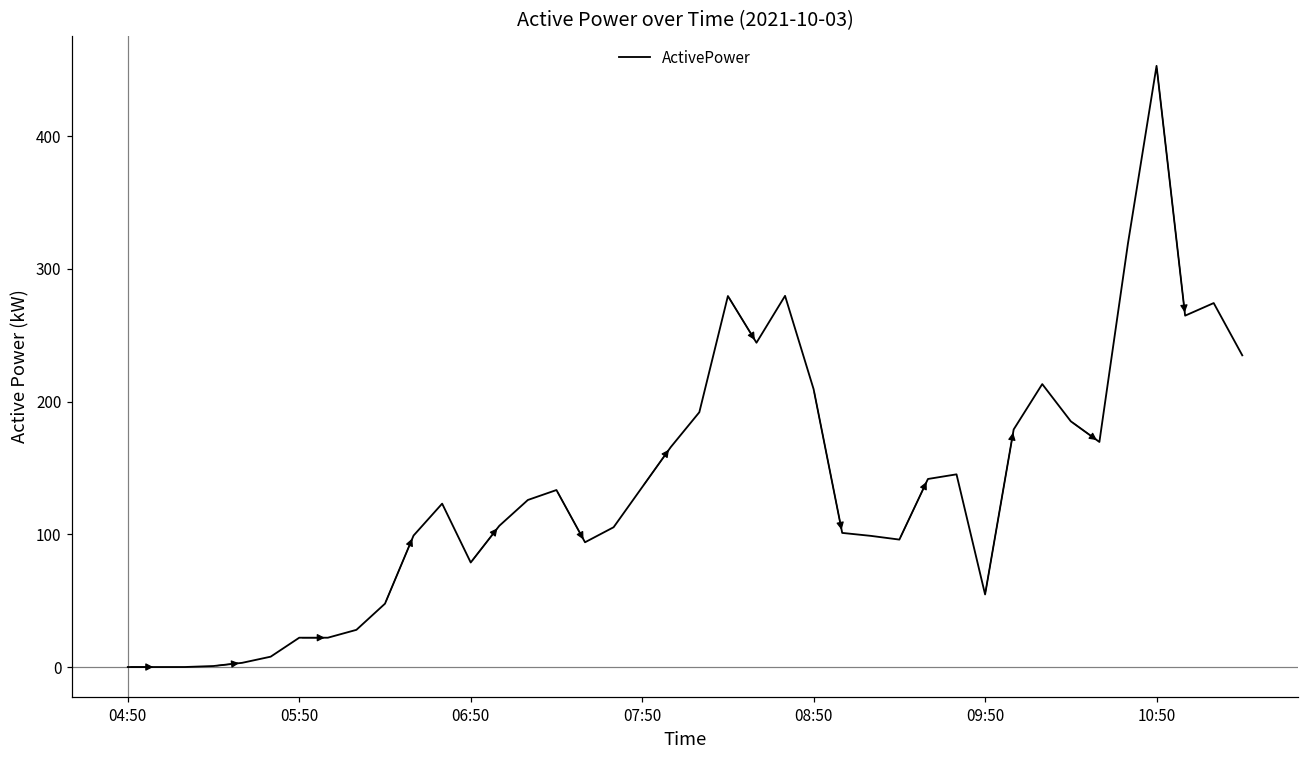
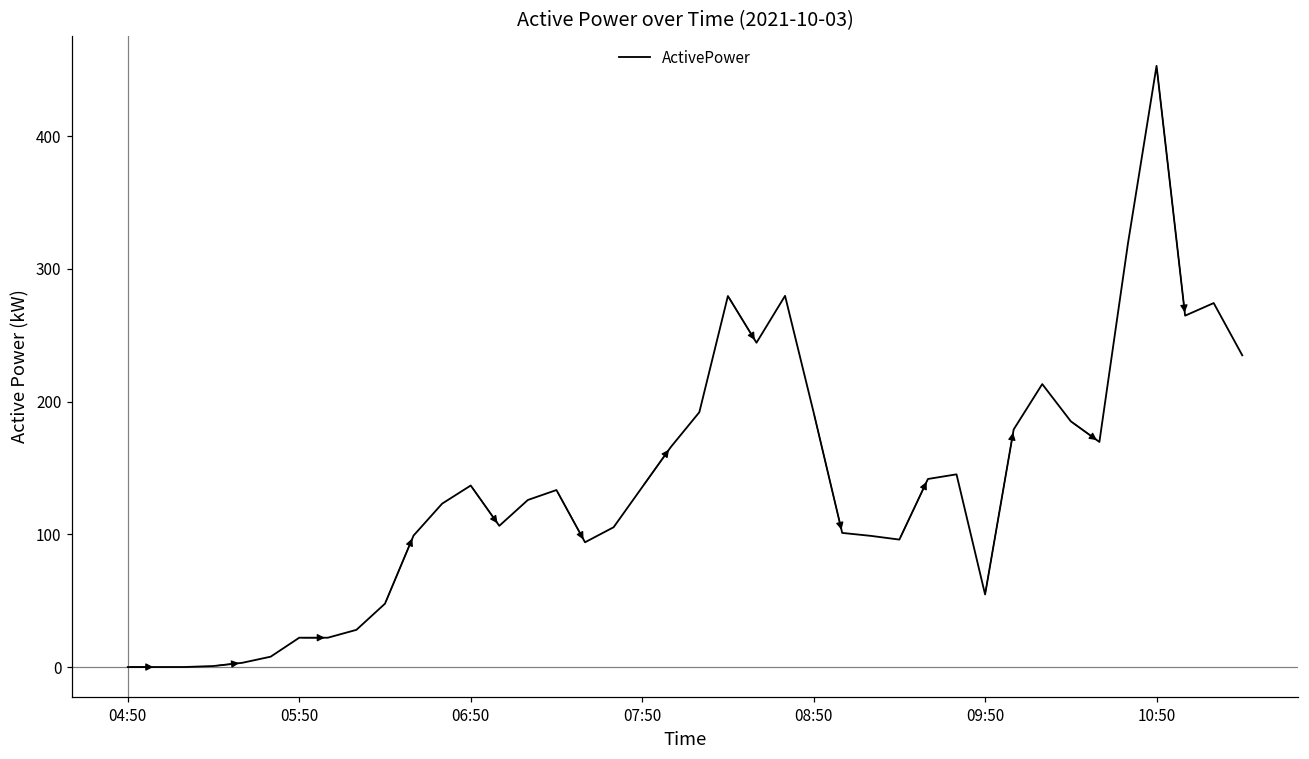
  {
    "04:50": 0,
    "05:50": 22,
-   "06:50": 79,
+   "06:50": 137,
    "07:50": 136,
-   "08:50": 209,
+   "08:50": 192,
    "09:50": 55,
    "10:50": 453
  }
